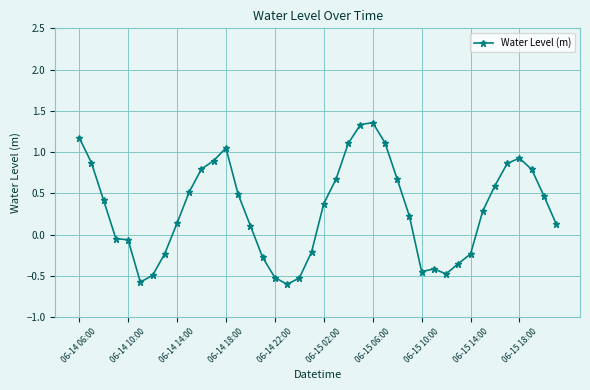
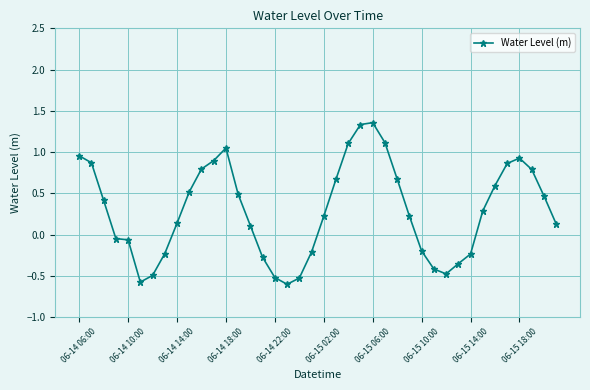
  {
-   "06-14 06:00": 1.2,
+   "06-14 06:00": 1.0,
    "06-14 10:00": -0.1,
    "06-14 14:00": 0.1,
    "06-14 18:00": 1.0,
    "06-14 22:00": -0.5,
-   "06-15 02:00": 0.4,
+   "06-15 02:00": 0.2,
    "06-15 06:00": 1.4,
-   "06-15 10:00": -0.4,
+   "06-15 10:00": -0.2,
    "06-15 14:00": -0.2,
    "06-15 18:00": 0.9
  }
